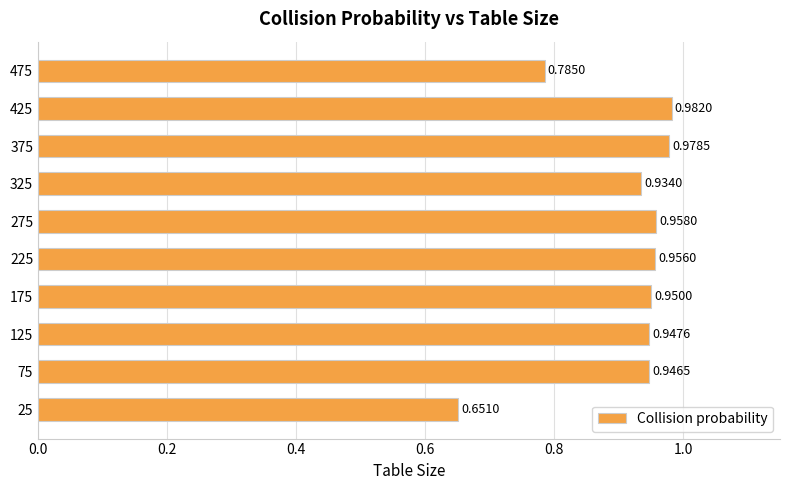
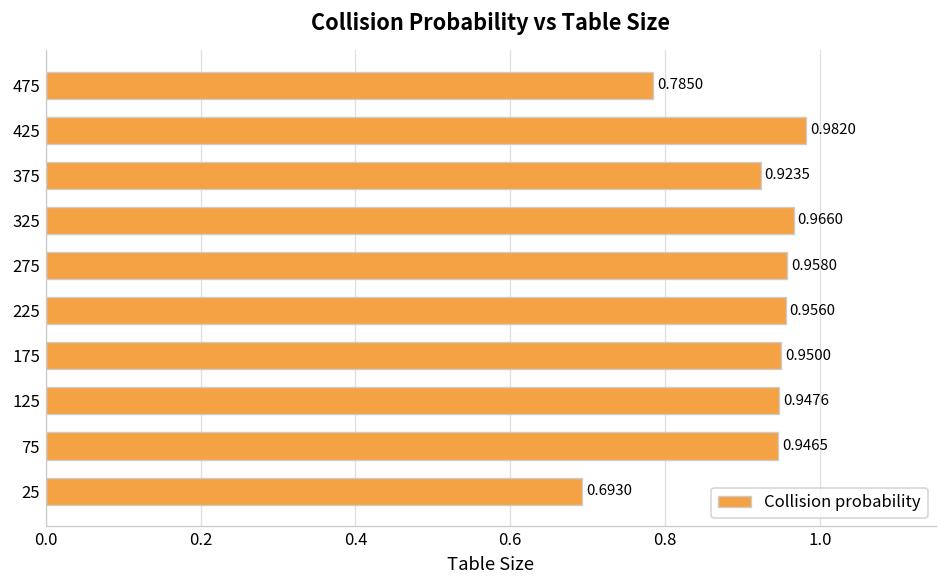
  {
    "475": 0.7850,
    "425": 0.9820,
-   "375": 0.9785,
-   "325": 0.9340,
+   "375": 0.9235,
+   "325": 0.9660,
    "275": 0.9580,
    "225": 0.9560,
    "175": 0.9500,
    "125": 0.9476,
    "75": 0.9465,
-   "25": 0.6510
+   "25": 0.6930
  }
